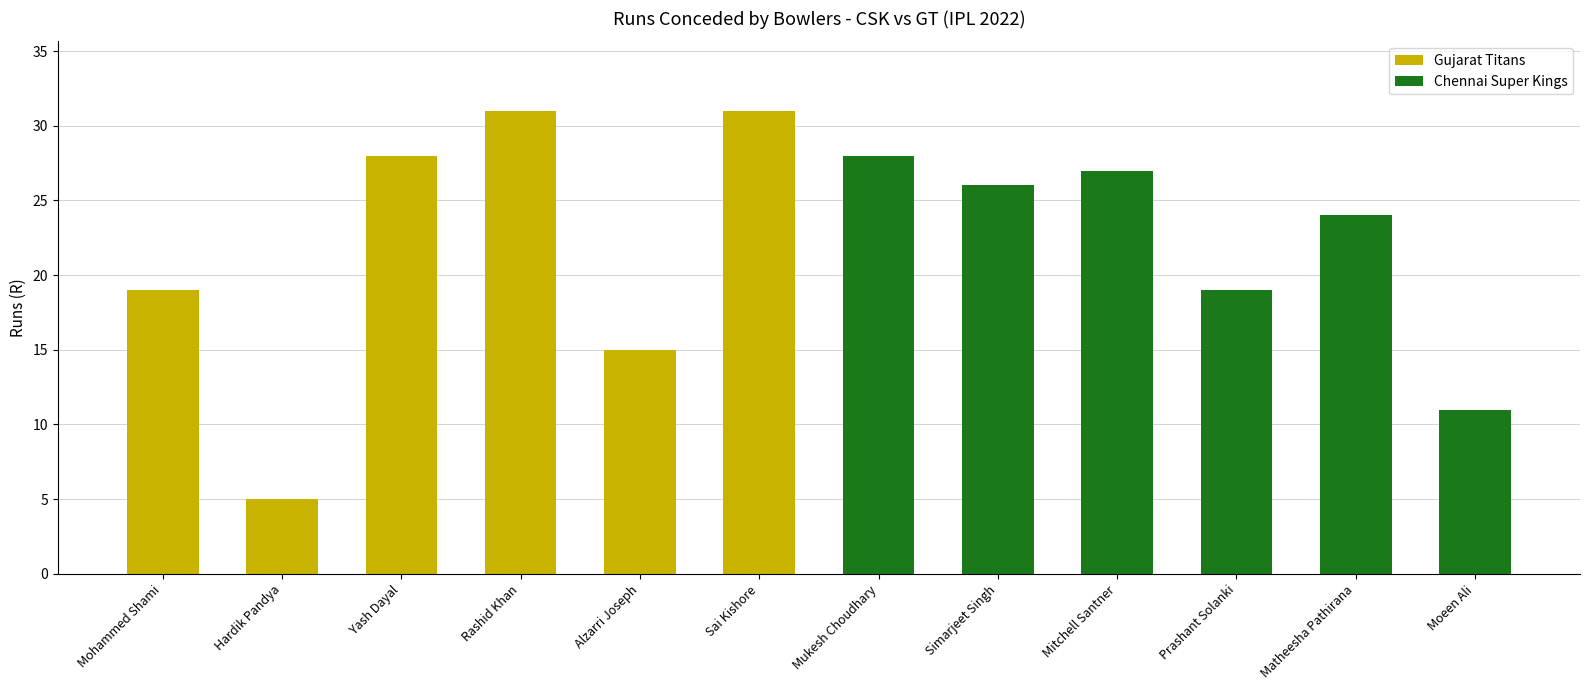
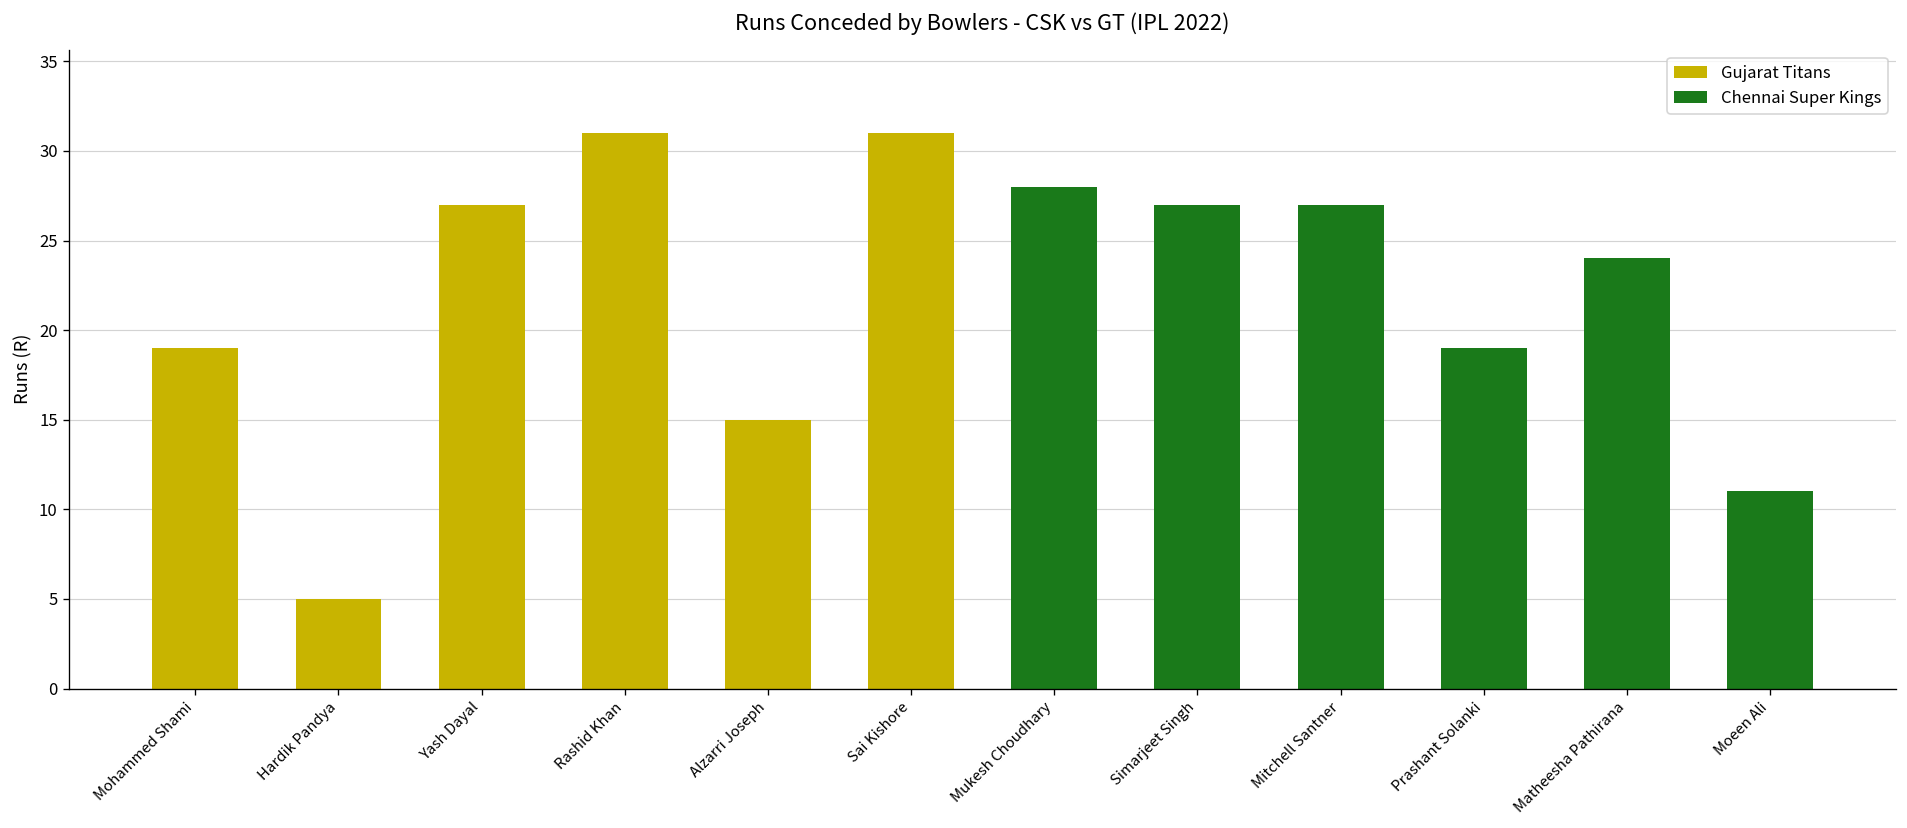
  {
    "Mohammed Shami": 19,
    "Hardik Pandya": 5,
-   "Yash Dayal": 28,
+   "Yash Dayal": 27,
    "Rashid Khan": 31,
    "Alzarri Joseph": 15,
    "Sai Kishore": 31,
    "Mukesh Choudhary": 28,
-   "Simarjeet Singh": 26,
+   "Simarjeet Singh": 27,
    "Mitchell Santner": 27,
    "Prashant Solanki": 19,
    "Matheesha Pathirana": 24,
    "Moeen Ali": 11
  }
